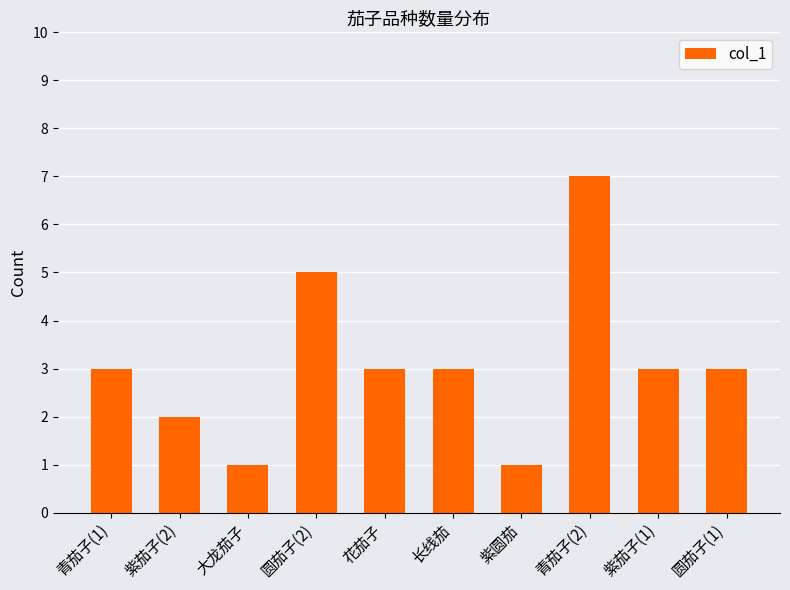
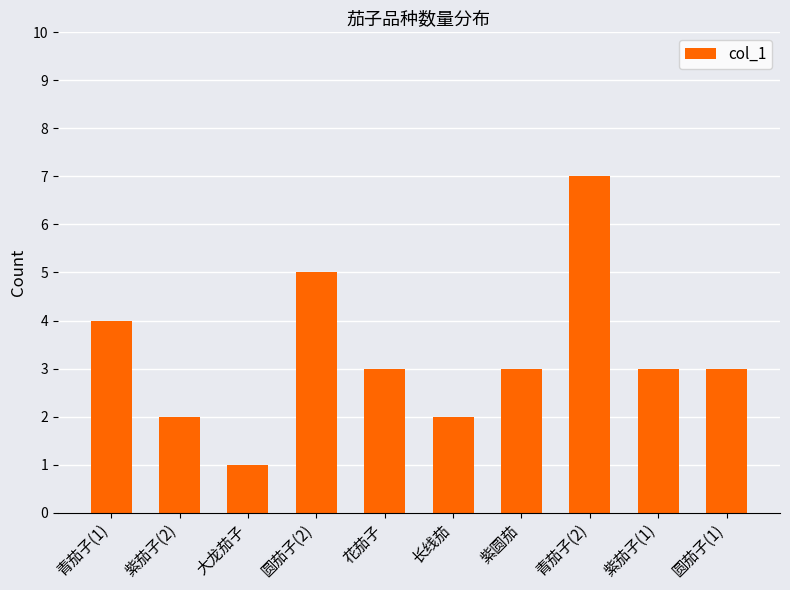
  {
-   "青茄子(1)": 3,
+   "青茄子(1)": 4,
    "紫茄子(2)": 2,
    "大龙茄子": 1,
    "圆茄子(2)": 5,
    "花茄子": 3,
-   "长线茄": 3,
-   "紫圆茄": 1,
+   "长线茄": 2,
+   "紫圆茄": 3,
    "青茄子(2)": 7,
    "紫茄子(1)": 3,
    "圆茄子(1)": 3
  }
